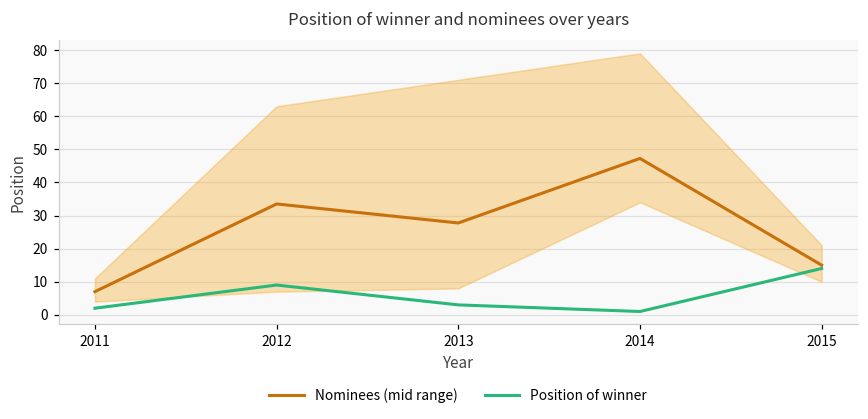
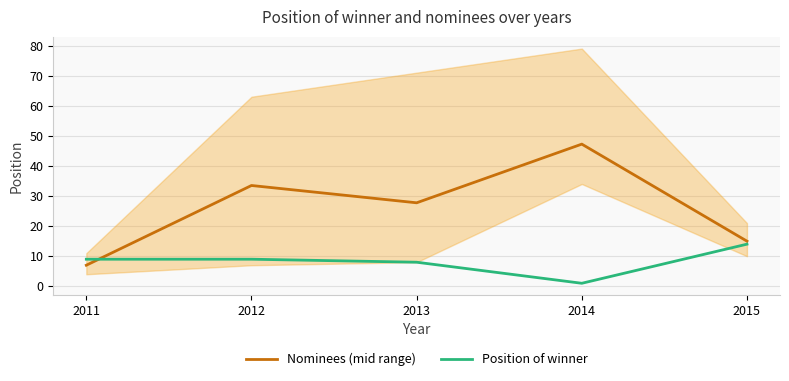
  {
    "Nominees (mid range)": {
      "2011": 7,
      "2012": 34,
      "2013": 28,
      "2014": 47,
      "2015": 15
    },
    "Position of winner": {
-     "2011": 2,
+     "2011": 9,
      "2012": 9,
-     "2013": 3,
+     "2013": 8,
      "2014": 1,
      "2015": 14
    }
  }
